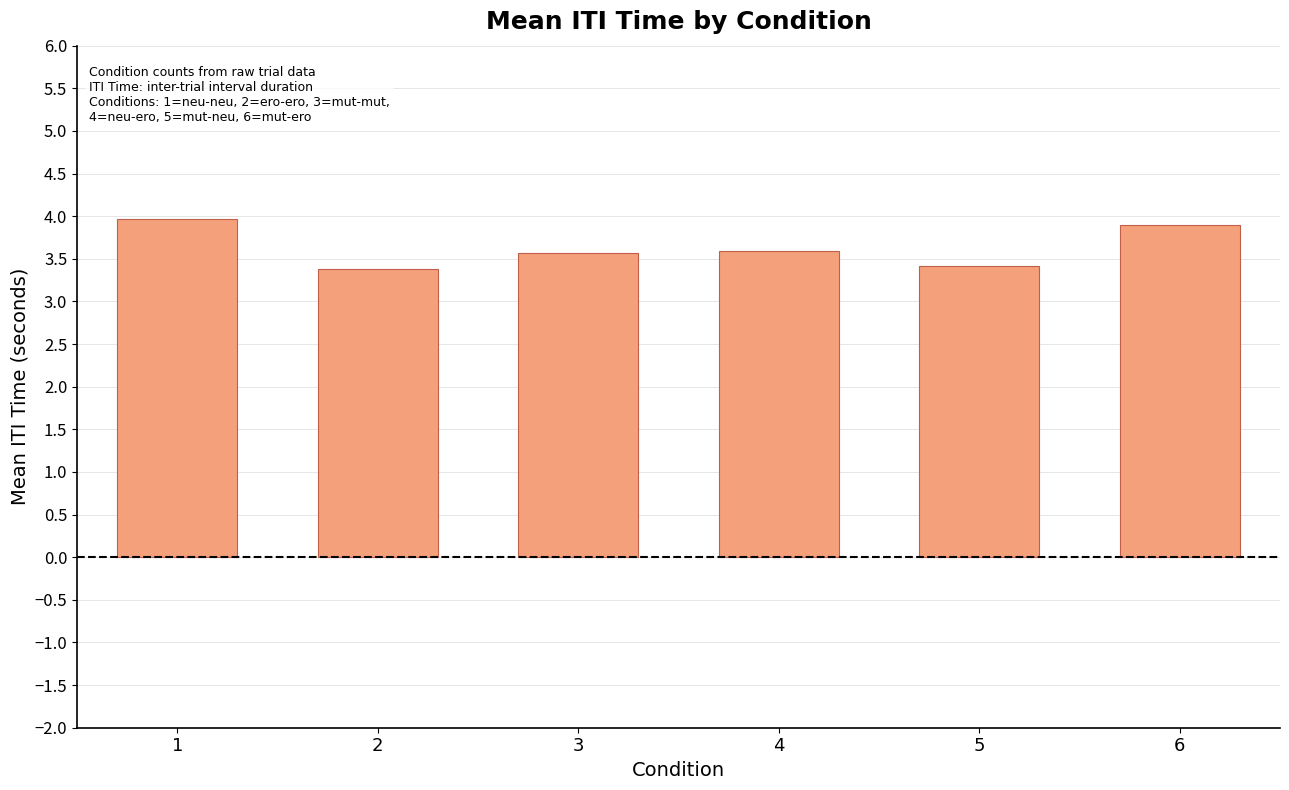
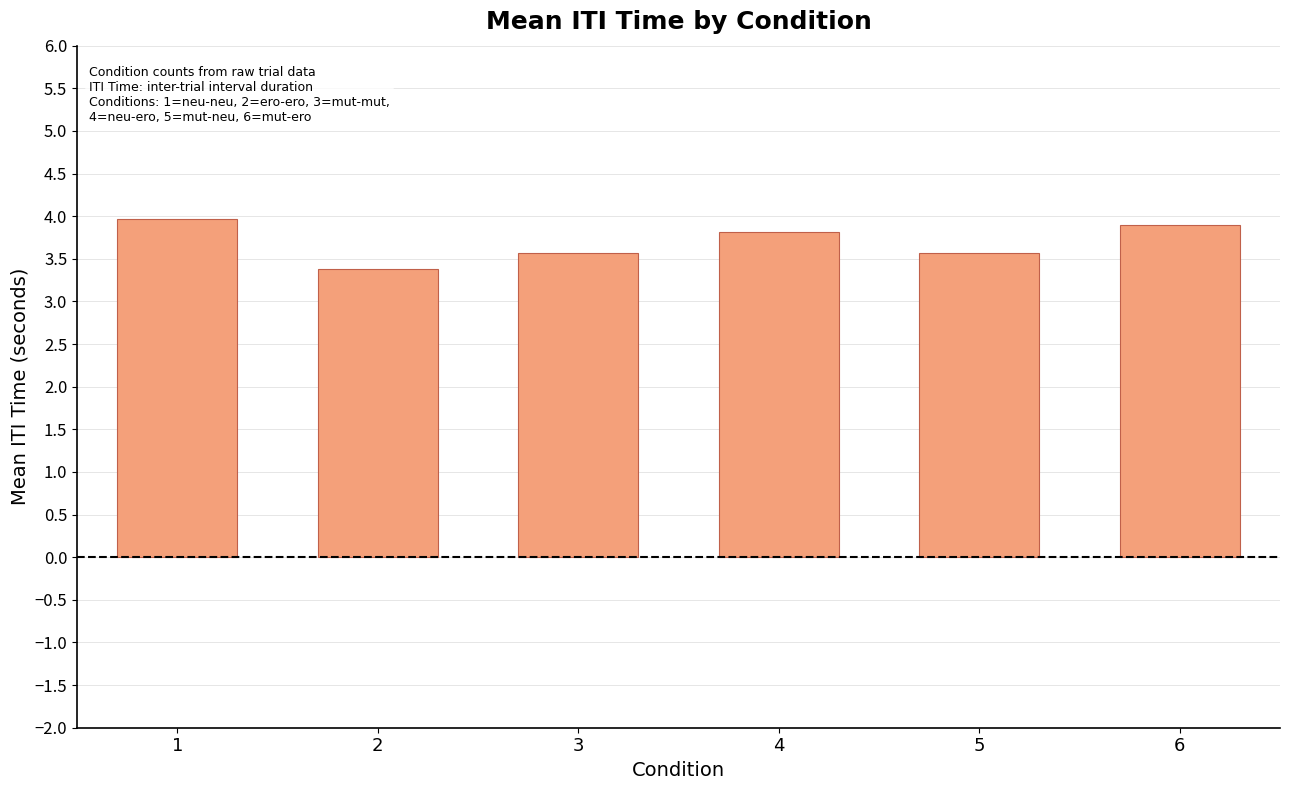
  {
    "1": 4.0,
    "2": 3.4,
    "3": 3.6,
-   "4": 3.6,
-   "5": 3.4,
+   "4": 3.8,
+   "5": 3.6,
    "6": 3.9
  }
